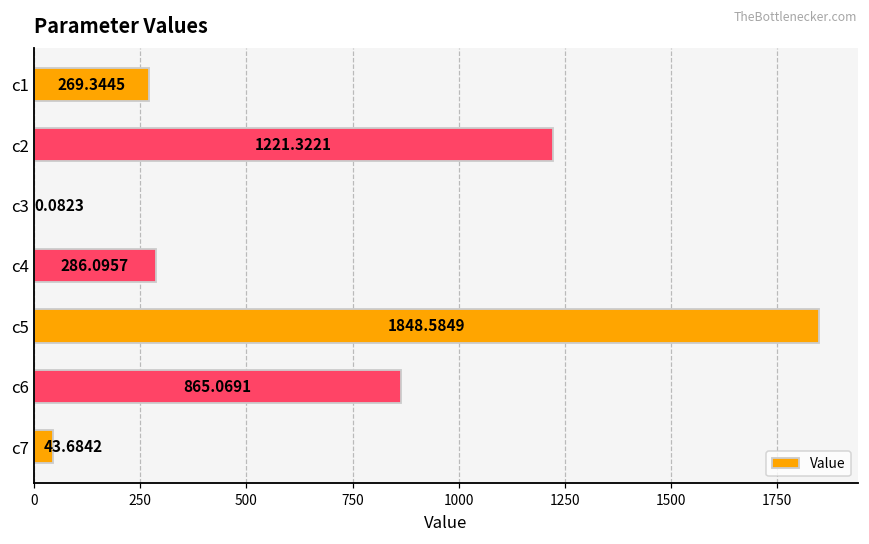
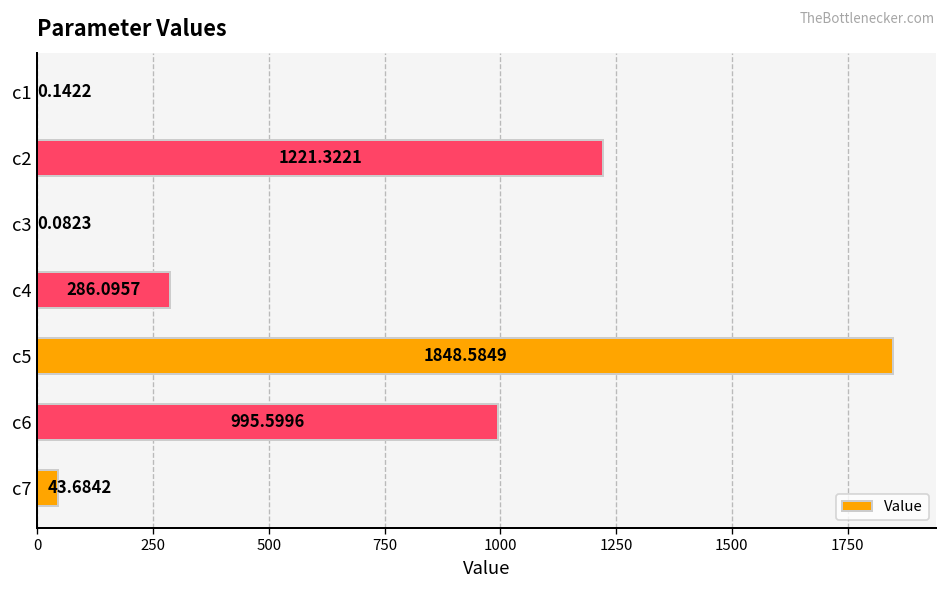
  {
-   "c1": 269.3445,
+   "c1": 0.1422,
    "c2": 1221.3221,
    "c3": 0.0823,
    "c4": 286.0957,
    "c5": 1848.5849,
-   "c6": 865.0691,
+   "c6": 995.5996,
    "c7": 43.6842
  }
